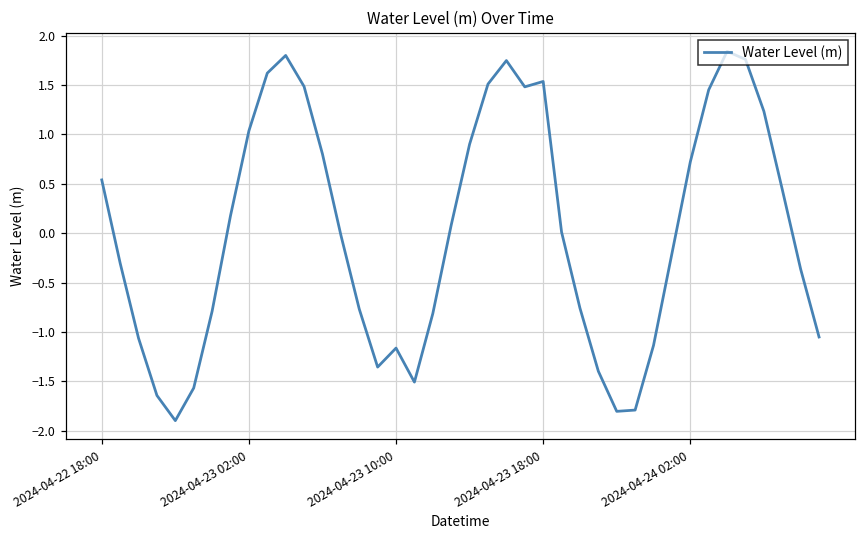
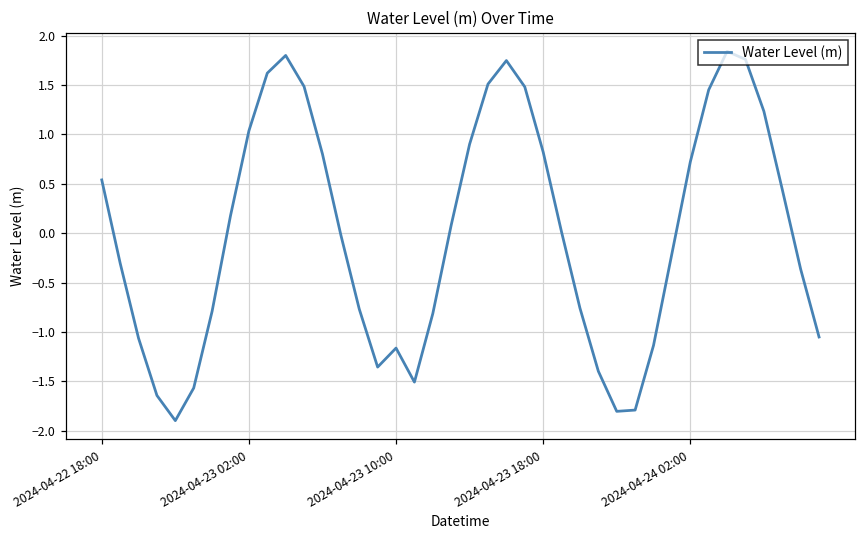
  {
    "2024-04-22 18:00": 0.5,
    "2024-04-23 02:00": 1.0,
    "2024-04-23 10:00": -1.2,
-   "2024-04-23 18:00": 1.5,
+   "2024-04-23 18:00": 0.8,
    "2024-04-24 02:00": 0.7
  }
